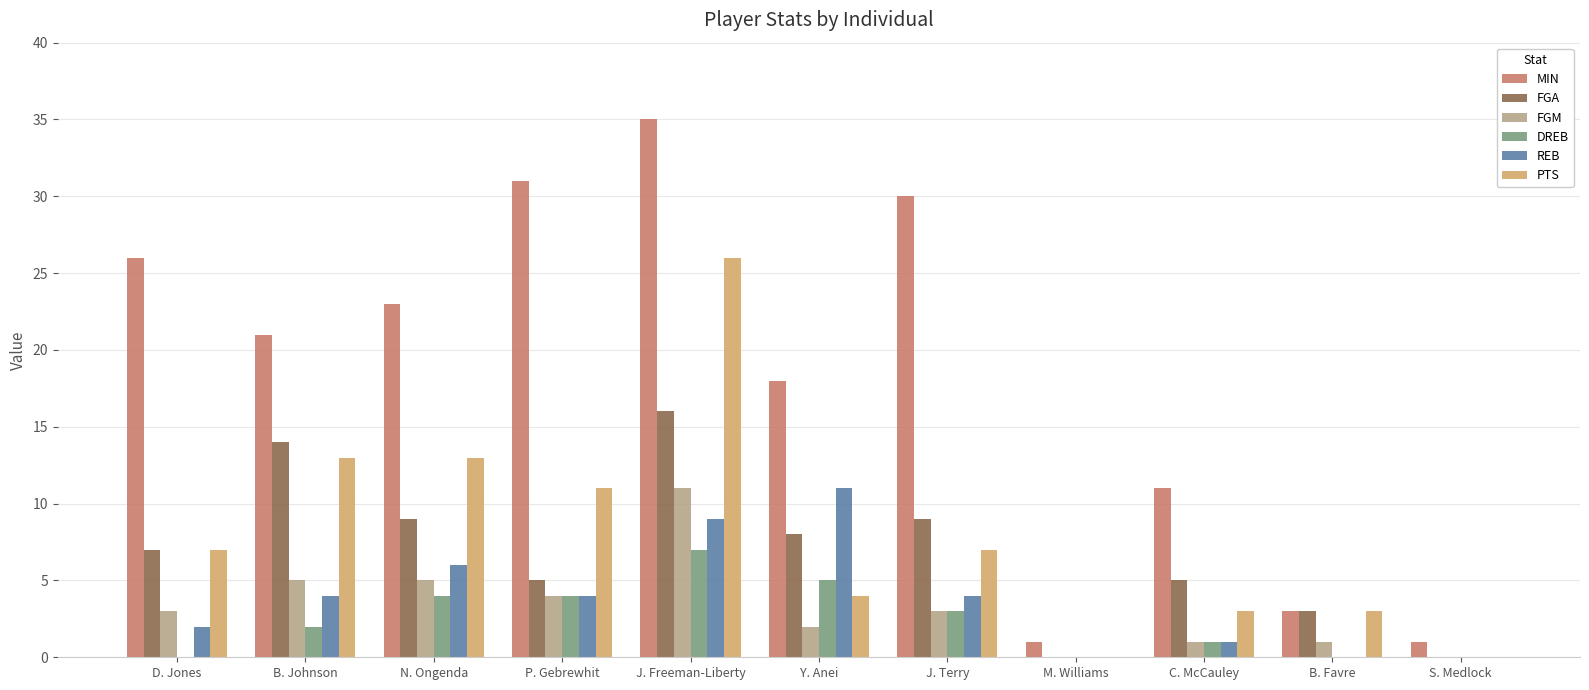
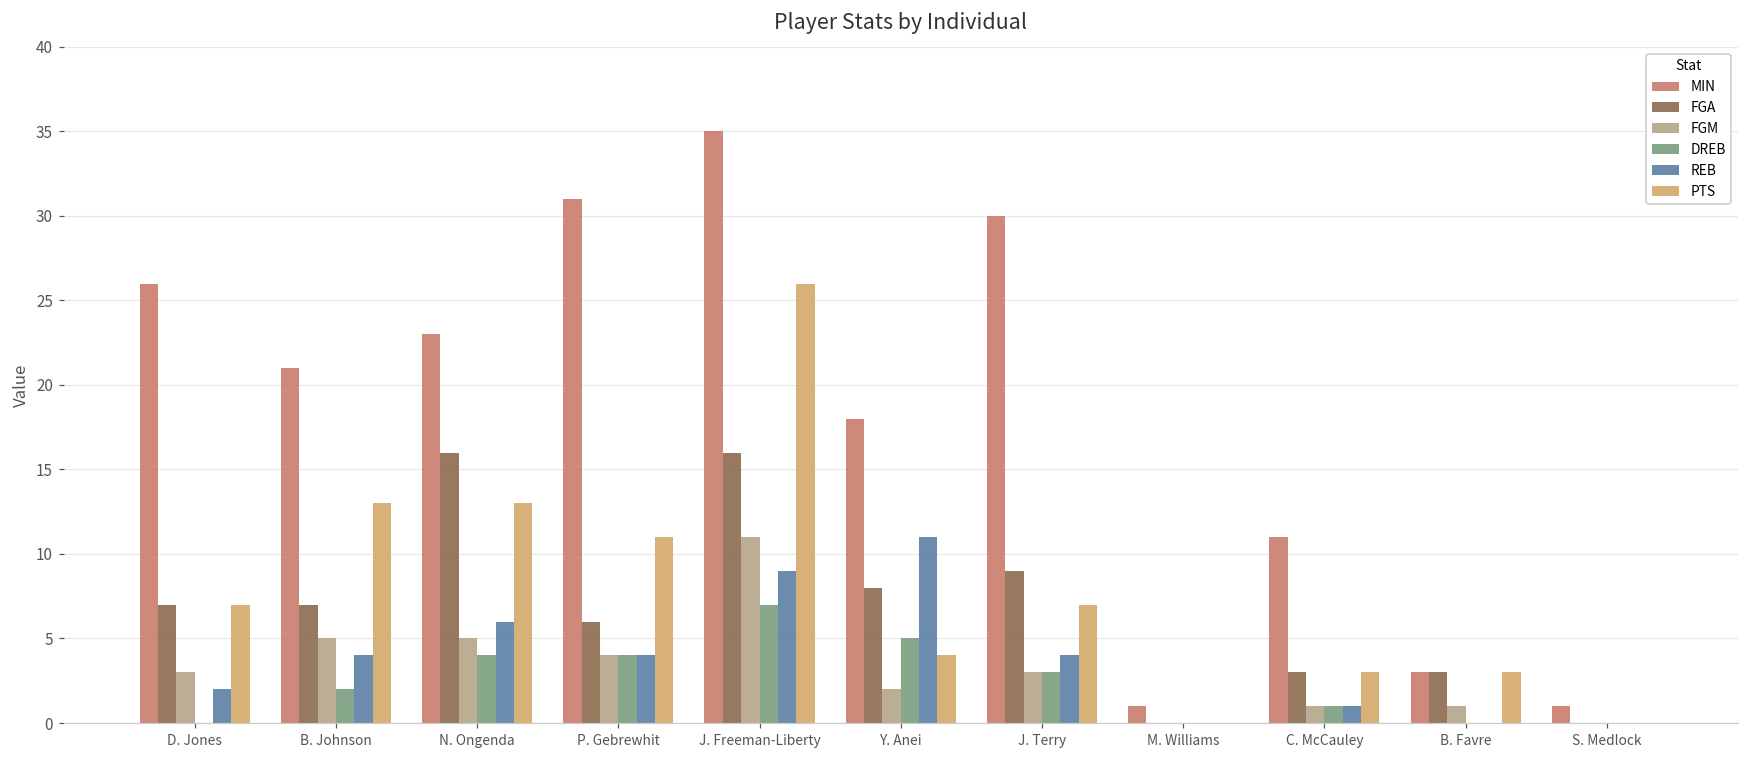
  {
    "FGA": {
      "D. Jones": 7,
-     "B. Johnson": 14,
-     "N. Ongenda": 9,
-     "P. Gebrewhit": 5,
+     "B. Johnson": 7,
+     "N. Ongenda": 16,
+     "P. Gebrewhit": 6,
      "J. Freeman-Liberty": 16,
      "Y. Anei": 8,
      "J. Terry": 9,
      "M. Williams": 0,
-     "C. McCauley": 5,
+     "C. McCauley": 3,
      "B. Favre": 3,
      "S. Medlock": 0
    }
  }
